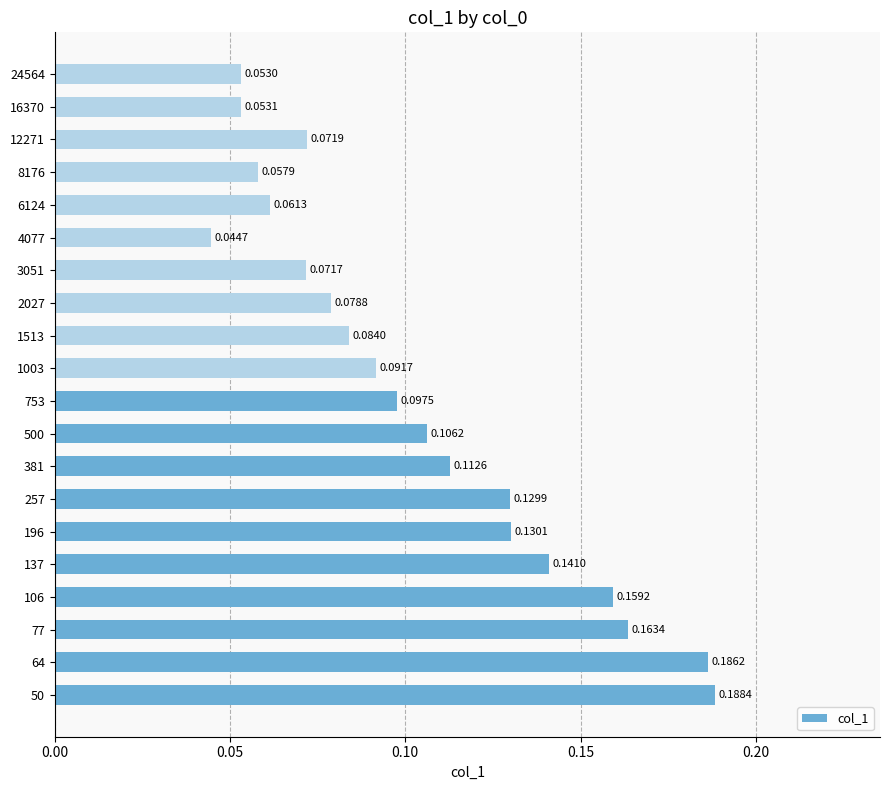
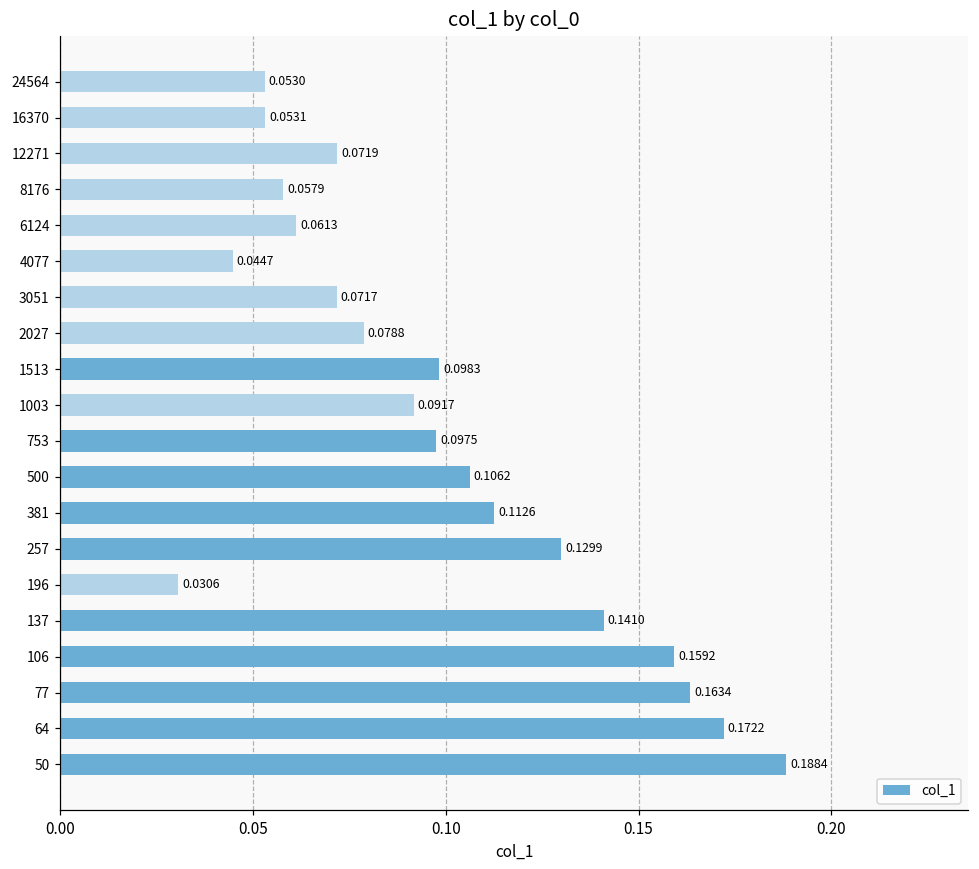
  {
    "24564": 0.0530,
    "16370": 0.0531,
    "12271": 0.0719,
    "8176": 0.0579,
    "6124": 0.0613,
    "4077": 0.0447,
    "3051": 0.0717,
    "2027": 0.0788,
-   "1513": 0.0840,
+   "1513": 0.0983,
    "1003": 0.0917,
    "753": 0.0975,
    "500": 0.1062,
    "381": 0.1126,
    "257": 0.1299,
-   "196": 0.1301,
+   "196": 0.0306,
    "137": 0.1410,
    "106": 0.1592,
    "77": 0.1634,
-   "64": 0.1862,
+   "64": 0.1722,
    "50": 0.1884
  }
